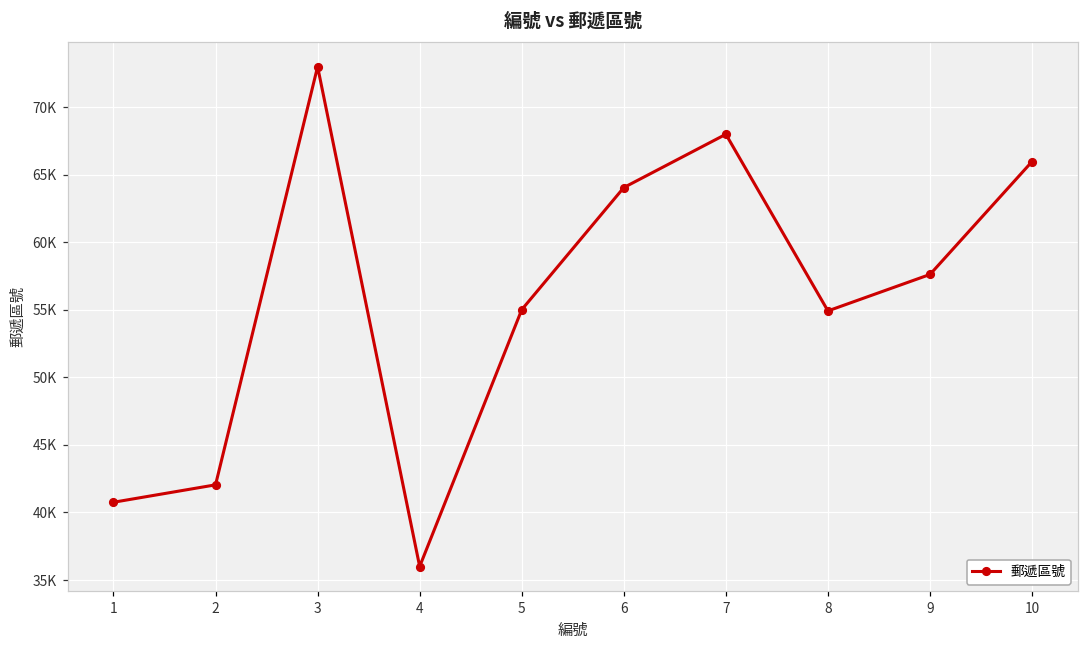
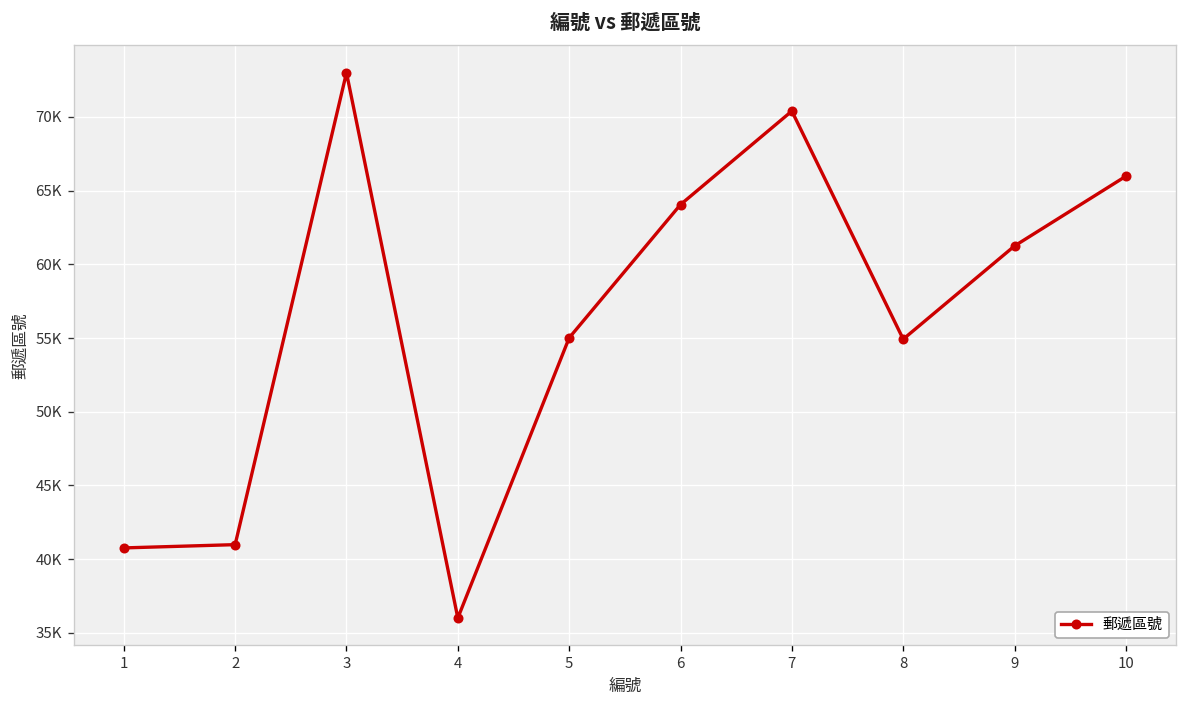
  {
    "1": 40800,
-   "2": 42000,
+   "2": 41000,
    "3": 73000,
    "4": 36000,
    "5": 55000,
    "6": 64100,
-   "7": 68000,
+   "7": 70400,
    "8": 54900,
-   "9": 57600,
+   "9": 61200,
    "10": 66000
  }
